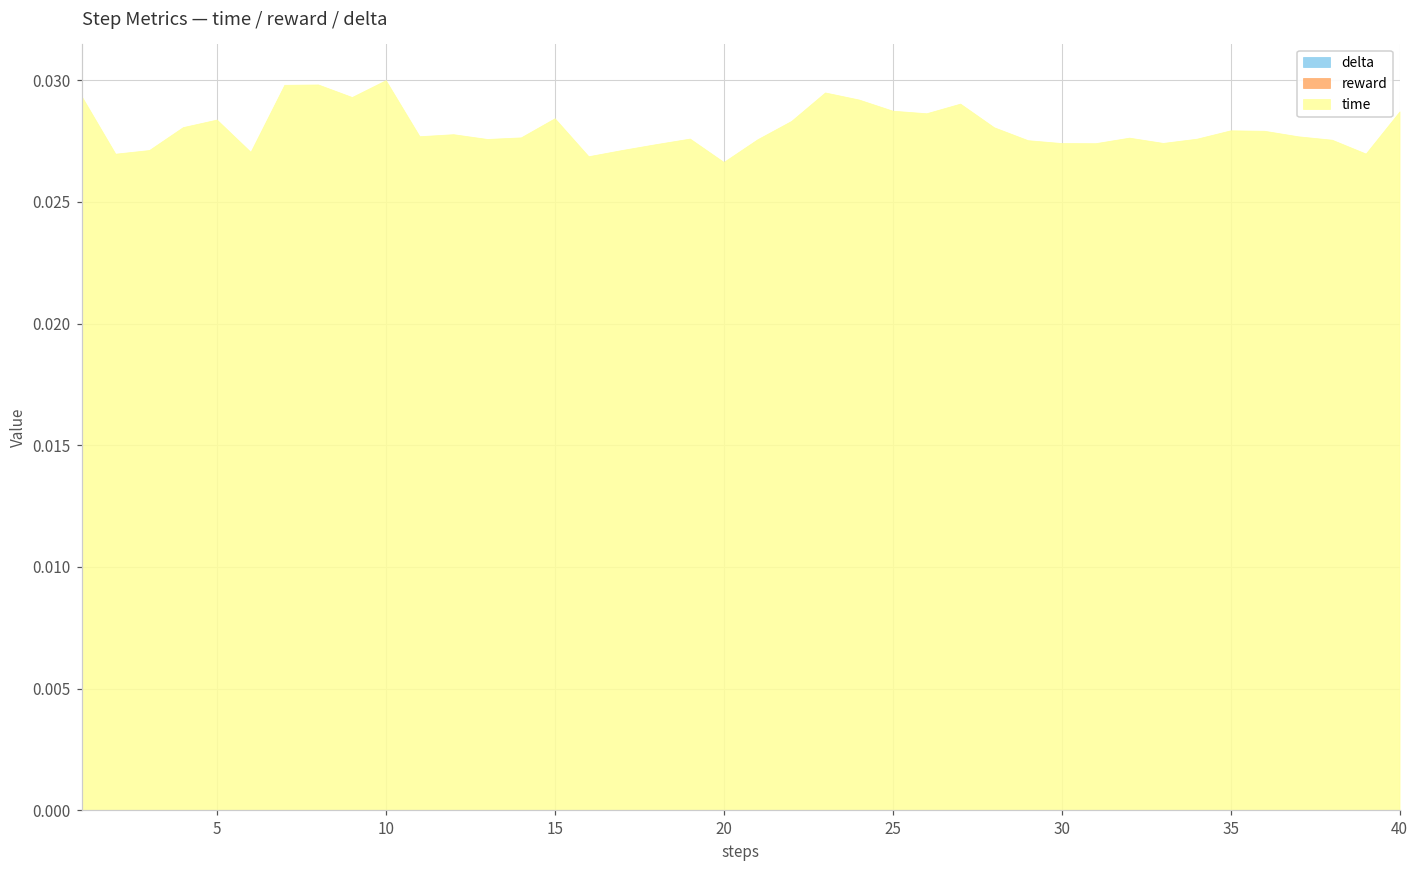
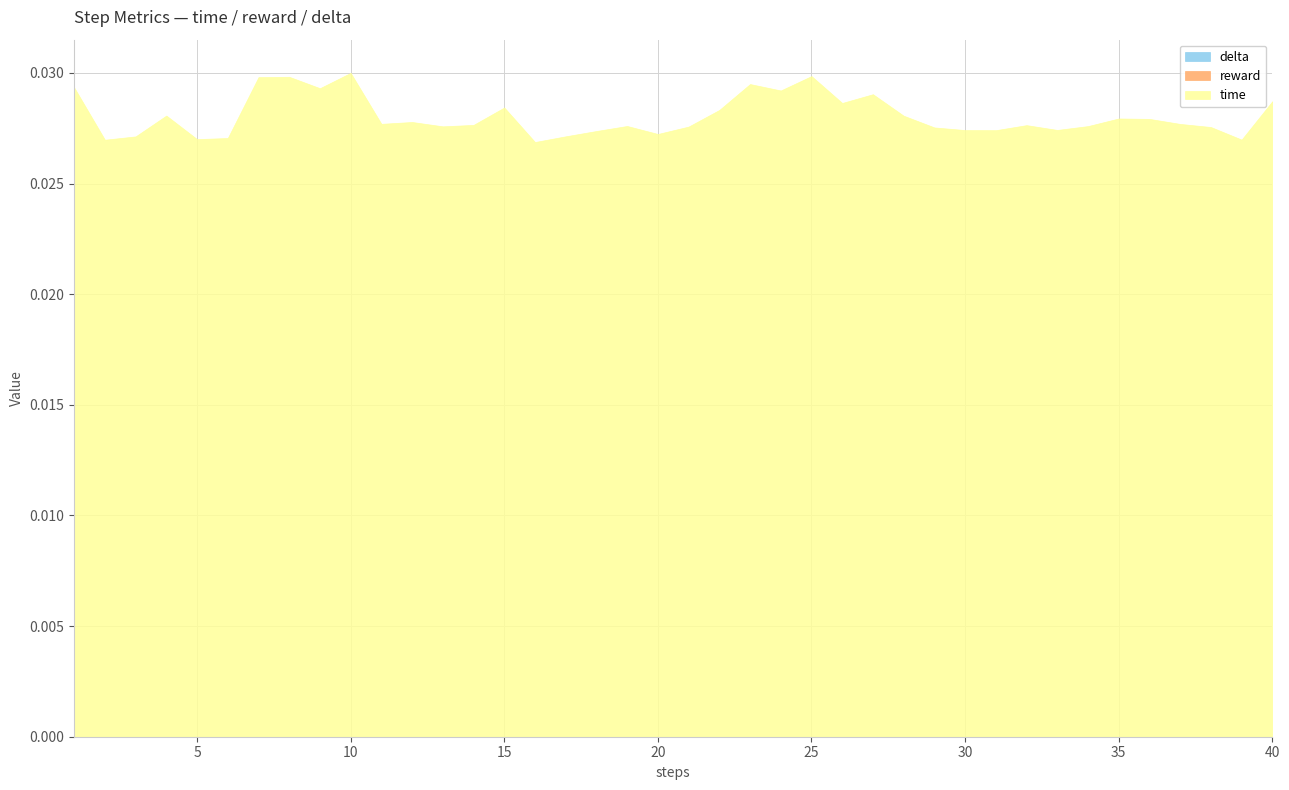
  {
    "reward": {
      "5": 0.0000,
      "10": 0.0000,
      "15": 0.0000,
      "20": 0.0000,
      "25": 0.0000,
      "30": 0.0000,
      "35": 0.0000,
      "40": 0.0000
    },
    "time": {
-     "5": 0.0284,
+     "5": 0.0270,
      "10": 0.0300,
      "15": 0.0284,
-     "20": 0.0266,
-     "25": 0.0287,
+     "20": 0.0272,
+     "25": 0.0299,
      "30": 0.0274,
      "35": 0.0279,
      "40": 0.0287
    }
  }
